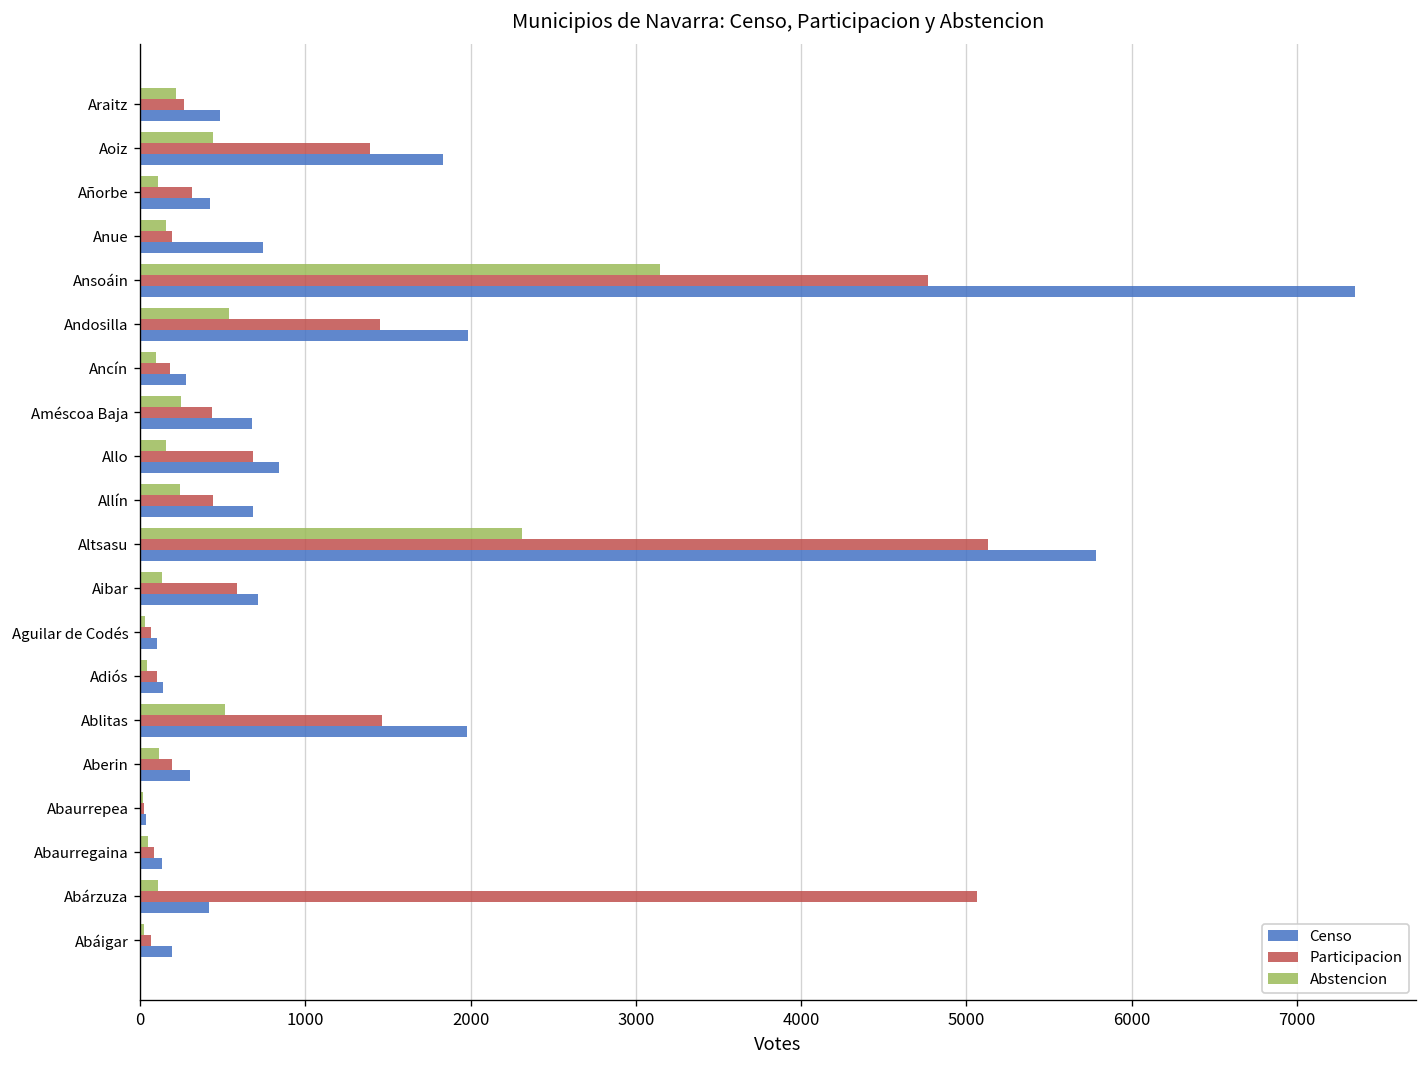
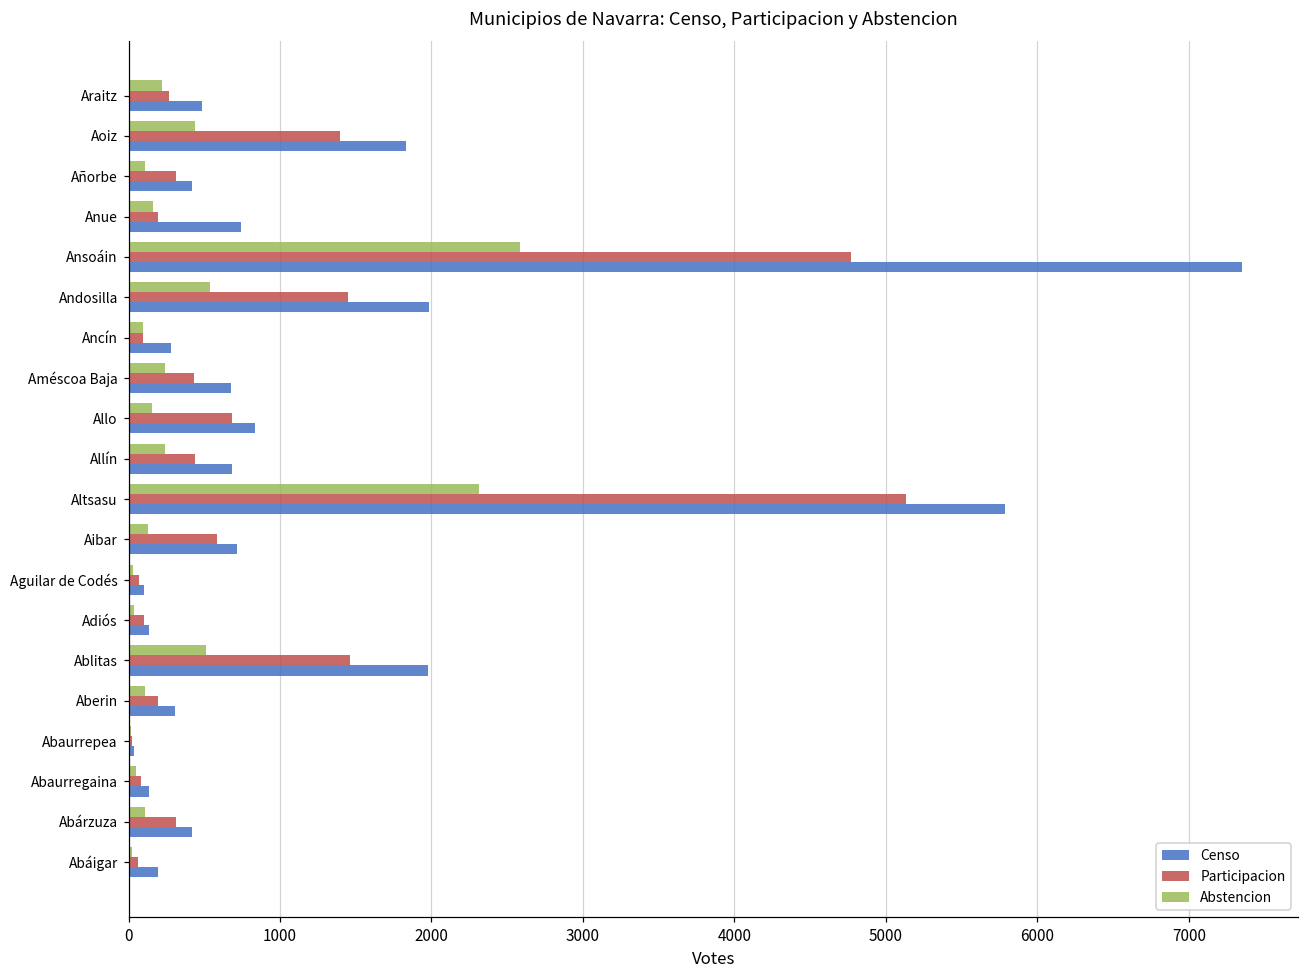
  {
    "Censo": {
      "Araitz": 480,
      "Aoiz": 1840,
      "Añorbe": 420,
      "Anue": 740,
      "Ansoáin": 7350,
      "Andosilla": 1980,
      "Ancín": 280,
      "Améscoa Baja": 680,
      "Allo": 840,
      "Allín": 680,
      "Altsasu": 5790,
      "Aibar": 710,
      "Aguilar de Codés": 100,
      "Adiós": 140,
      "Ablitas": 1980,
      "Aberin": 300,
      "Abaurrepea": 40,
      "Abaurregaina": 130,
      "Abárzuza": 420,
      "Abáigar": 190
    },
    "Participacion": {
      "Araitz": 260,
      "Aoiz": 1390,
      "Añorbe": 310,
      "Anue": 200,
      "Ansoáin": 4770,
      "Andosilla": 1450,
-     "Ancín": 180,
+     "Ancín": 90,
      "Améscoa Baja": 440,
      "Allo": 680,
      "Allín": 440,
      "Altsasu": 5130,
      "Aibar": 580,
      "Aguilar de Codés": 70,
      "Adiós": 100,
      "Ablitas": 1470,
      "Aberin": 190,
      "Abaurrepea": 20,
      "Abaurregaina": 80,
-     "Abárzuza": 5070,
+     "Abárzuza": 310,
      "Abáigar": 60
    },
    "Abstencion": {
      "Araitz": 220,
      "Aoiz": 440,
      "Añorbe": 110,
      "Anue": 160,
-     "Ansoáin": 3140,
+     "Ansoáin": 2580,
      "Andosilla": 540,
      "Ancín": 100,
      "Améscoa Baja": 240,
      "Allo": 160,
      "Allín": 240,
      "Altsasu": 2310,
      "Aibar": 130,
      "Aguilar de Codés": 30,
      "Adiós": 40,
      "Ablitas": 510,
      "Aberin": 110,
      "Abaurregaina": 50,
      "Abárzuza": 110,
      "Abáigar": 30
    }
  }
